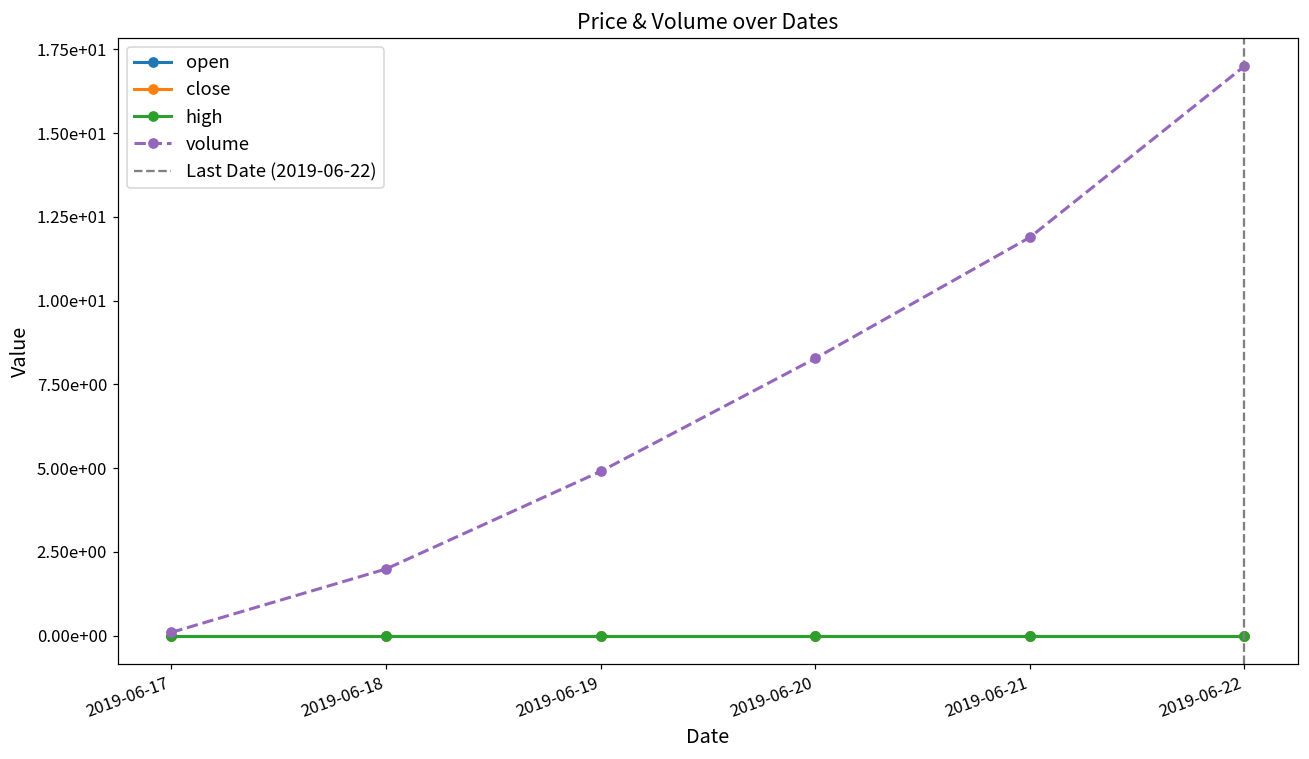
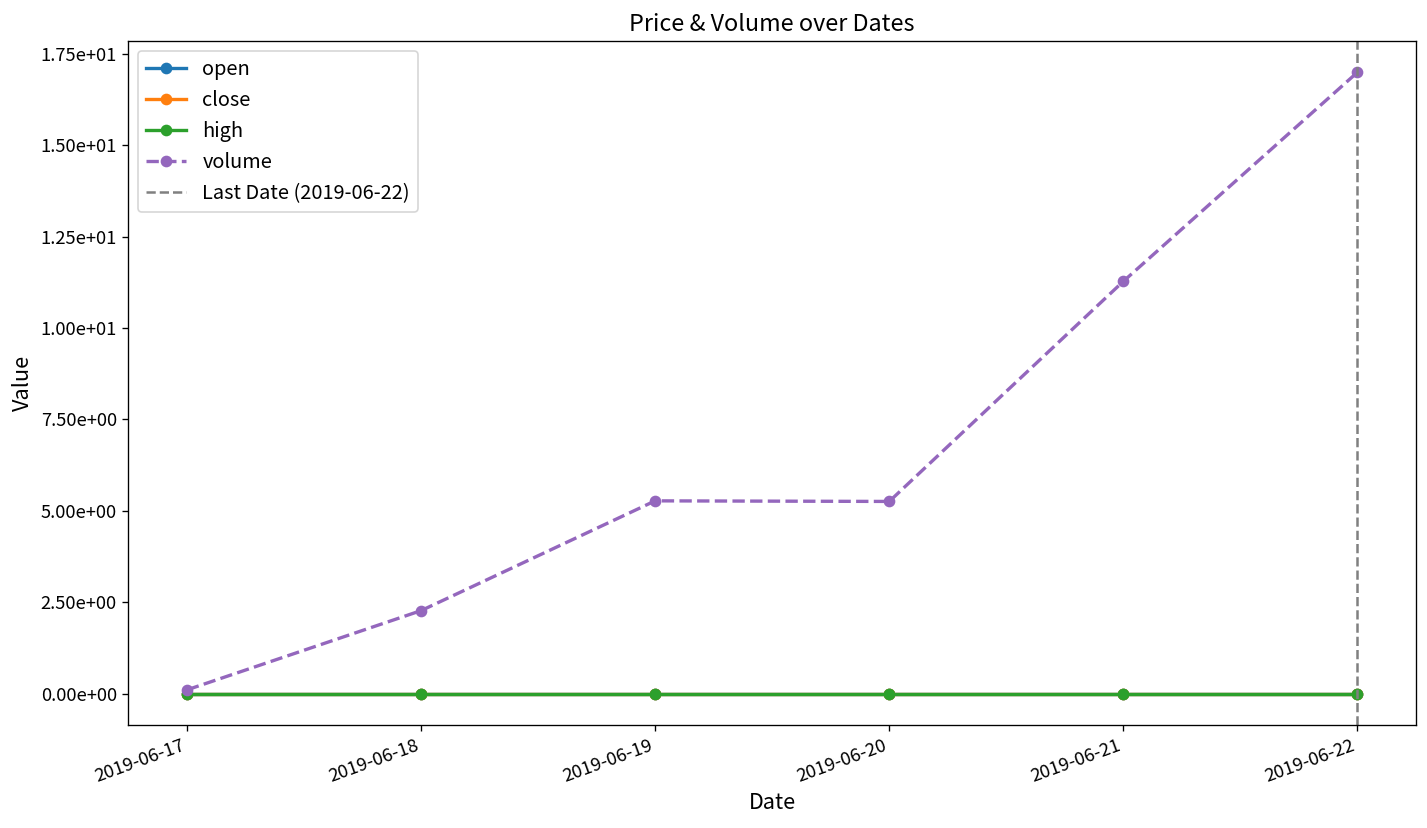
  {
    "high": {
      "2019-06-17": 0.0,
      "2019-06-18": 0.0,
      "2019-06-19": 0.0,
      "2019-06-20": 0.0,
      "2019-06-21": 0.0,
      "2019-06-22": 0.0
    },
    "volume": {
      "2019-06-17": 0.1,
-     "2019-06-18": 2.0,
-     "2019-06-19": 4.9,
-     "2019-06-20": 8.3,
-     "2019-06-21": 11.9,
+     "2019-06-18": 2.3,
+     "2019-06-19": 5.3,
+     "2019-06-20": 5.3,
+     "2019-06-21": 11.3,
      "2019-06-22": 17.0
    }
  }
